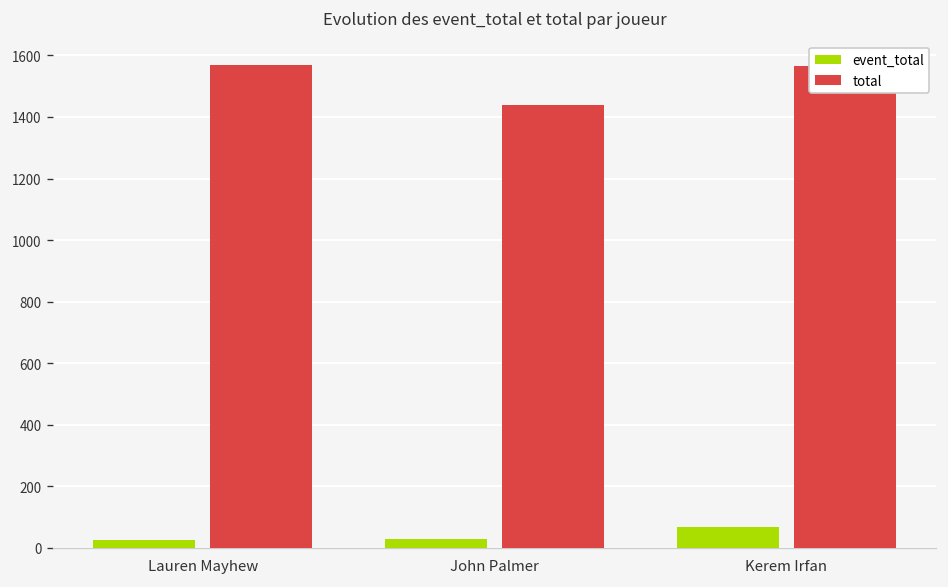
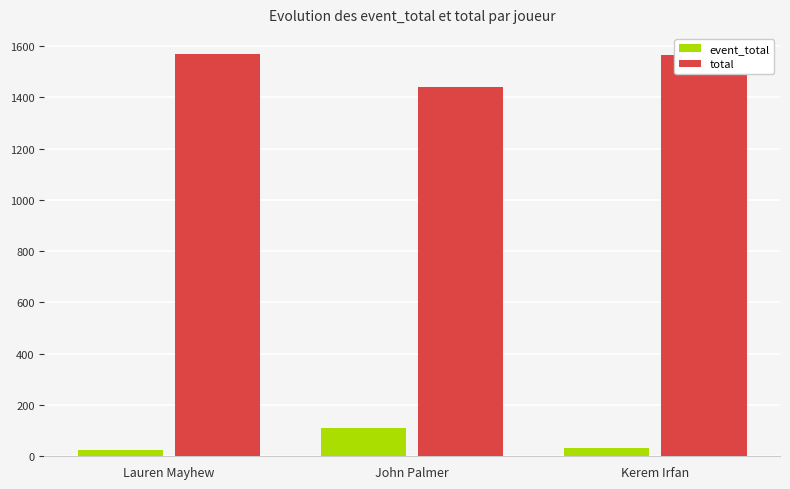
  {
    "event_total": {
      "Lauren Mayhew": 30,
-     "John Palmer": 30,
-     "Kerem Irfan": 70
+     "John Palmer": 110,
+     "Kerem Irfan": 30
    },
    "total": {
      "Lauren Mayhew": 1570,
      "John Palmer": 1440
    }
  }
